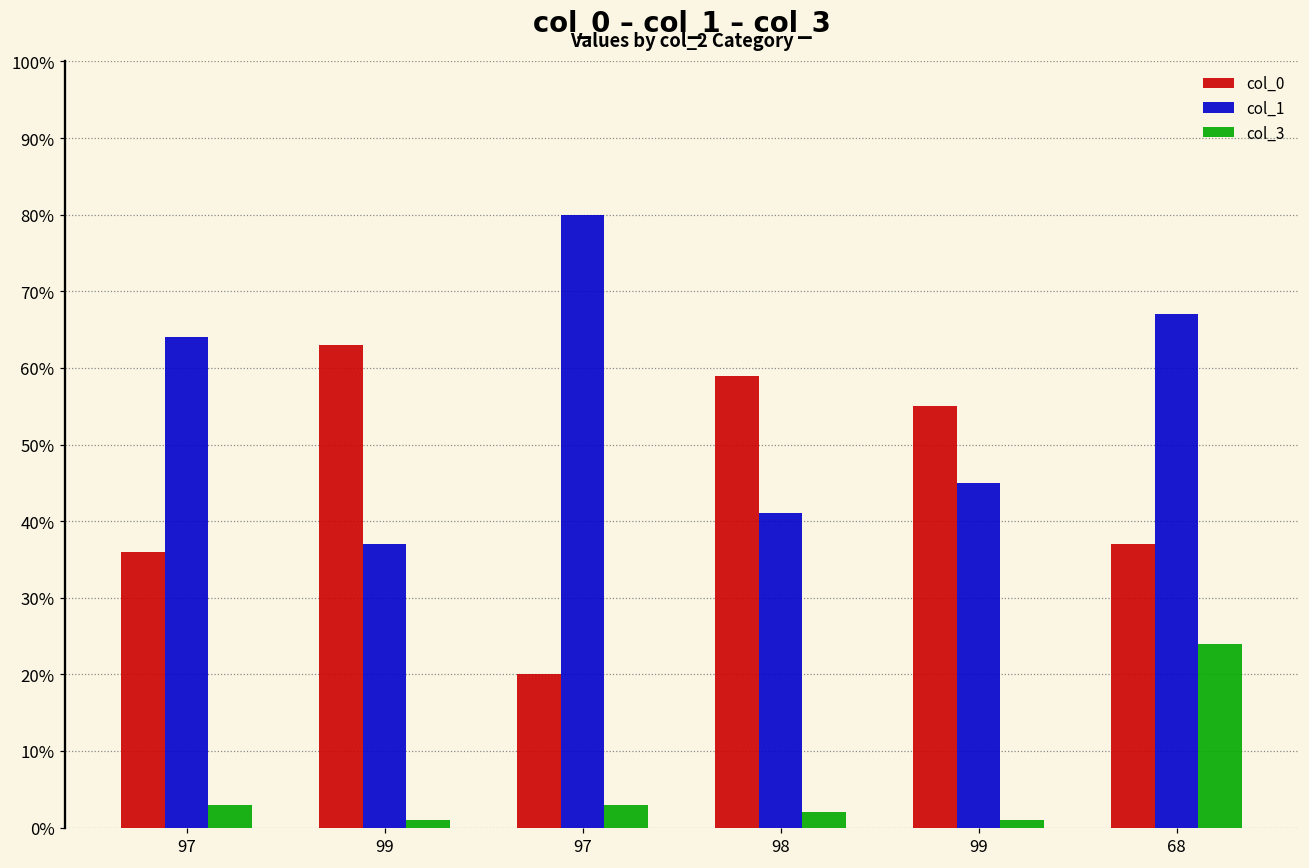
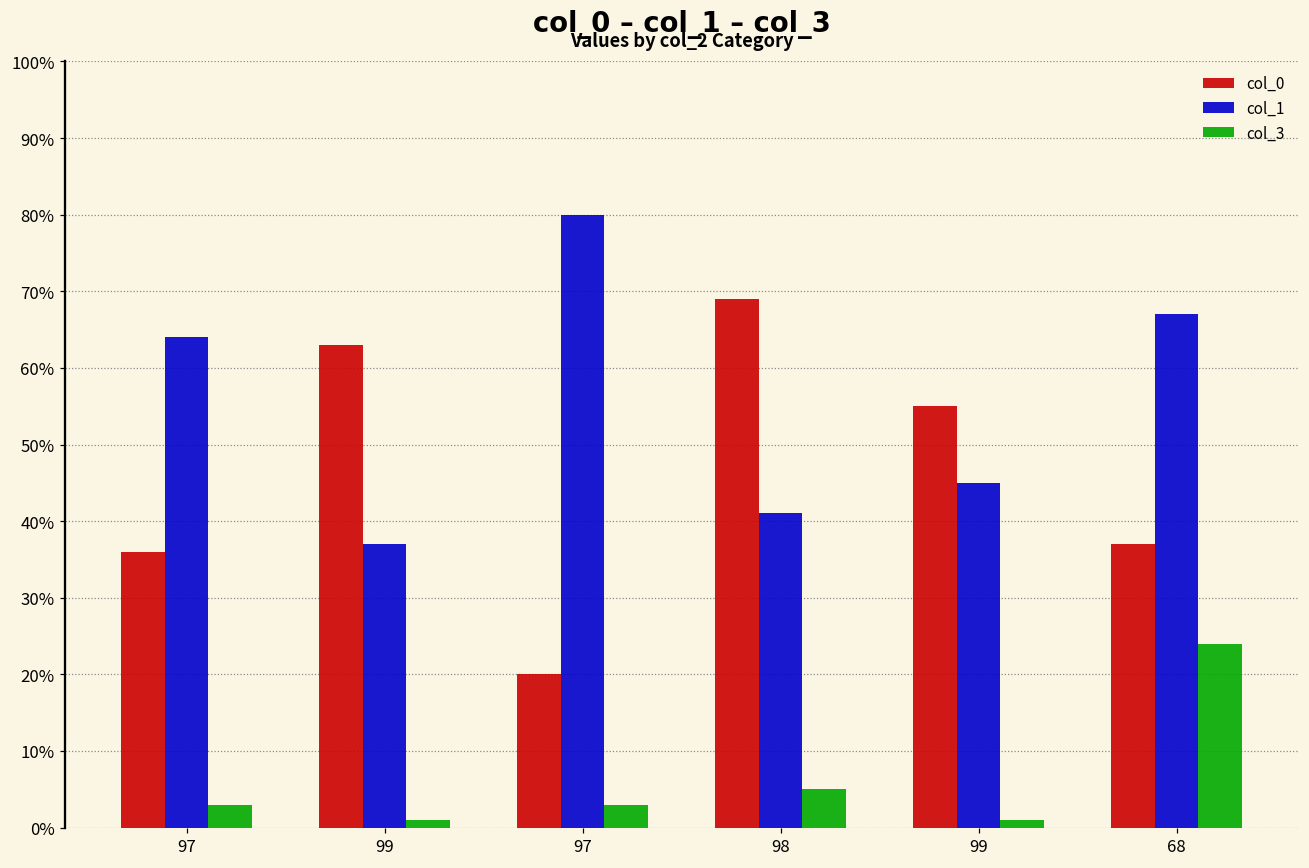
  {
    "col_0": {
-     "98": "59%",
+     "98": "69%",
      "68": "37%"
    },
    "col_1": {
      "98": "41%",
      "68": "67%"
    },
    "col_3": {
-     "98": "2%",
+     "98": "5%",
      "68": "24%"
    }
  }
